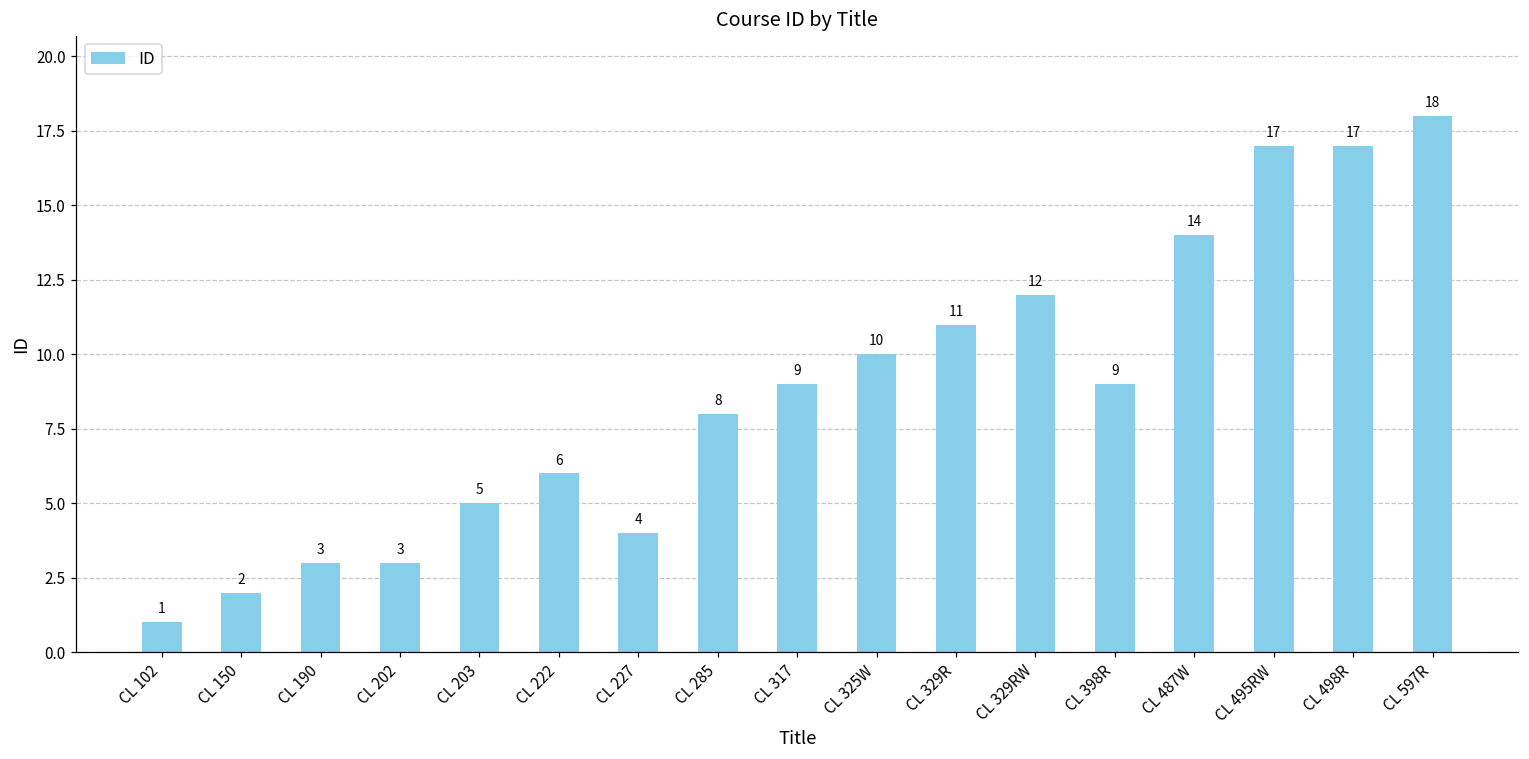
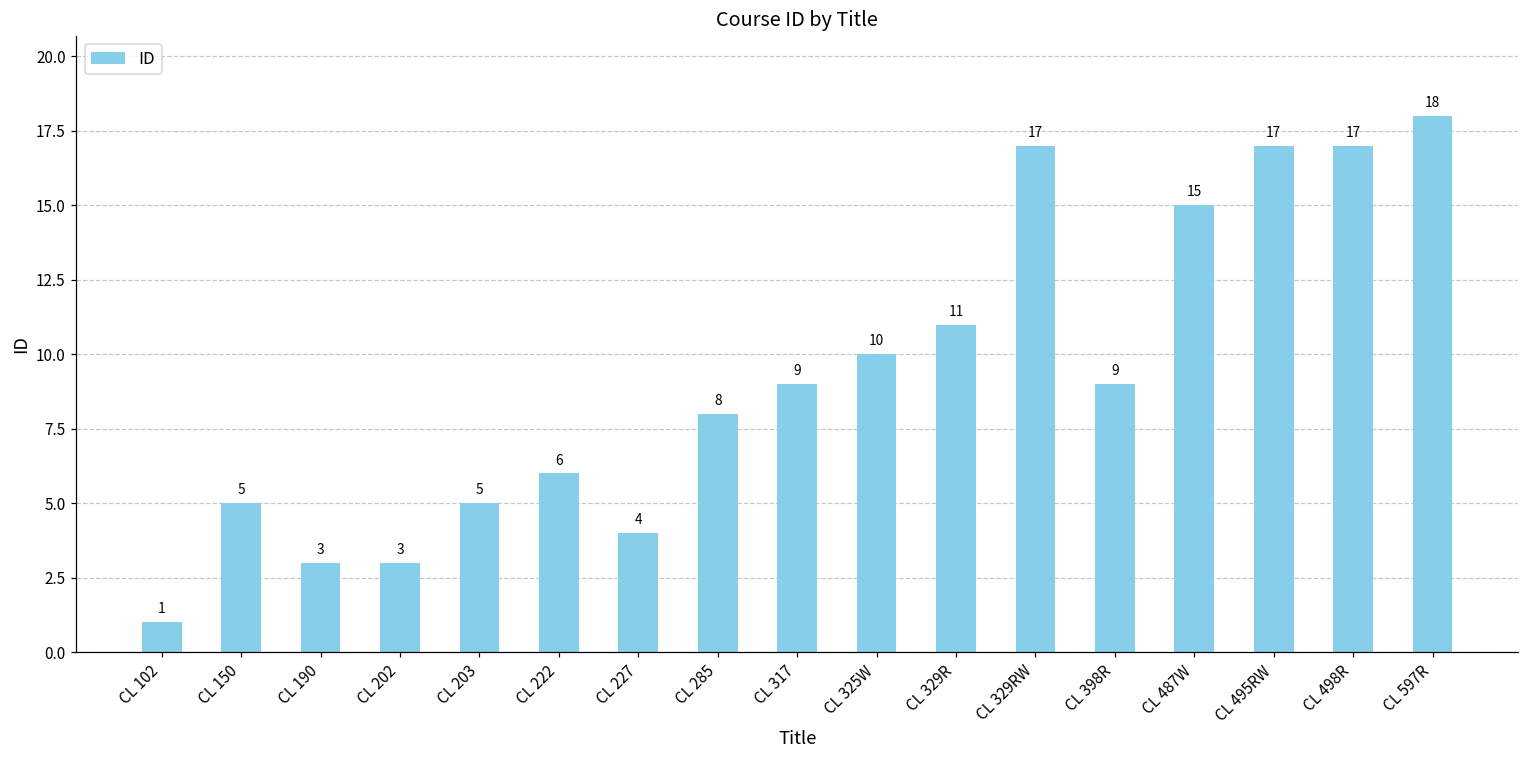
  {
    "CL 102": 1,
-   "CL 150": 2,
+   "CL 150": 5,
    "CL 190": 3,
    "CL 202": 3,
    "CL 203": 5,
    "CL 222": 6,
    "CL 227": 4,
    "CL 285": 8,
    "CL 317": 9,
    "CL 325W": 10,
    "CL 329R": 11,
-   "CL 329RW": 12,
+   "CL 329RW": 17,
    "CL 398R": 9,
-   "CL 487W": 14,
+   "CL 487W": 15,
    "CL 495RW": 17,
    "CL 498R": 17,
    "CL 597R": 18
  }
